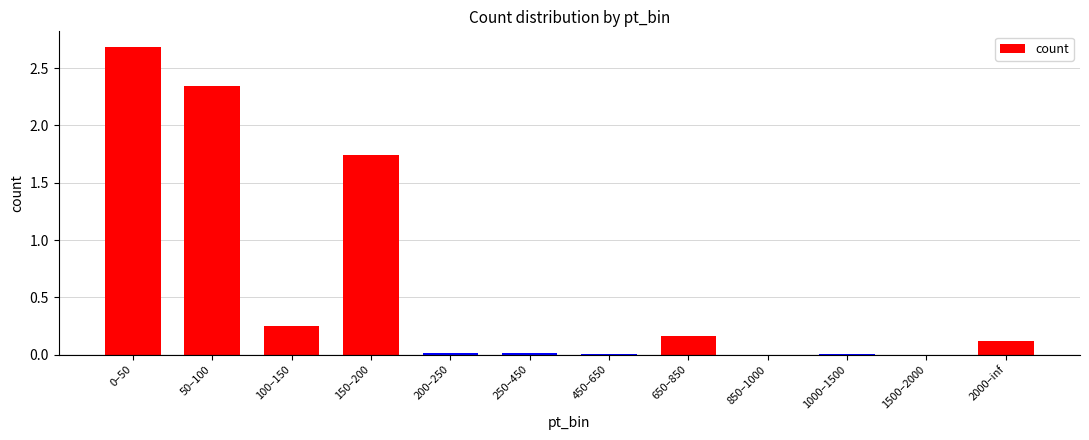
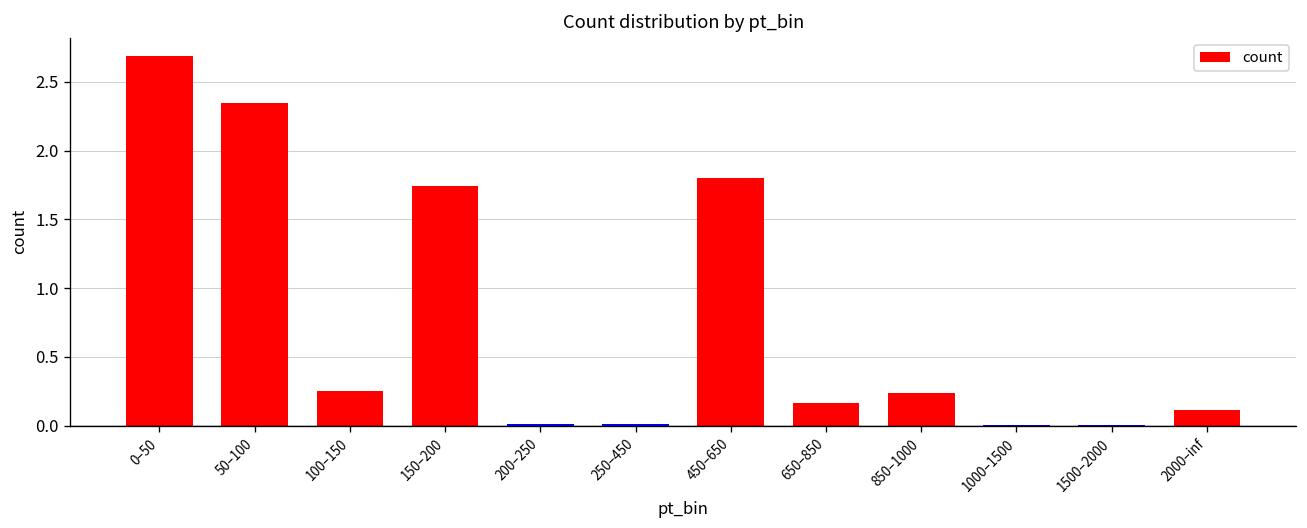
  {
    "0–50": 2.69,
    "50–100": 2.35,
    "100–150": 0.25,
    "150–200": 1.74,
-   "450–650": 0.00,
+   "450–650": 1.80,
    "650–850": 0.16,
-   "850–1000": 0.00,
+   "850–1000": 0.24,
    "2000–inf": 0.12
  }
